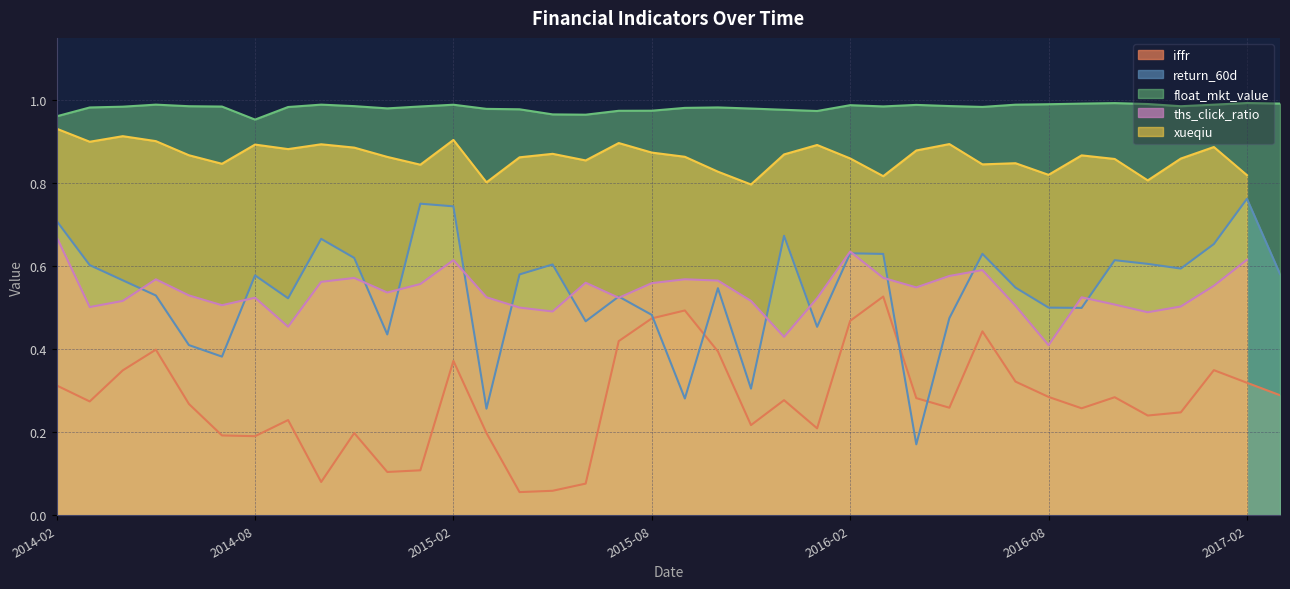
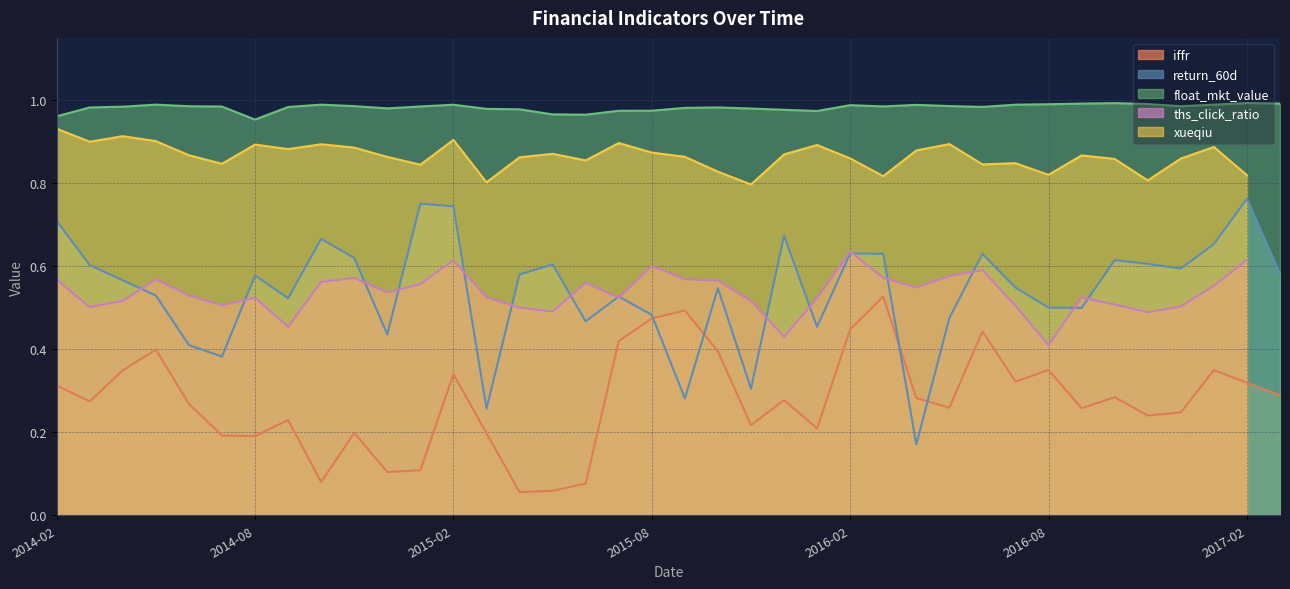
  {
    "iffr": {
      "2014-02": 0.31,
      "2014-08": 0.19,
-     "2015-02": 0.37,
+     "2015-02": 0.34,
      "2015-08": 0.47,
-     "2016-02": 0.47,
-     "2016-08": 0.29,
+     "2016-02": 0.45,
+     "2016-08": 0.35,
      "2017-02": 0.32
    },
    "return_60d": {
      "2014-02": 0.71,
      "2014-08": 0.58,
      "2015-02": 0.74,
      "2015-08": 0.48,
      "2016-08": 0.50,
      "2017-02": 0.76
    },
    "float_mkt_value": {
      "2014-02": 0.96,
      "2014-08": 0.95,
      "2015-02": 0.99,
      "2015-08": 0.97,
      "2016-02": 0.99,
      "2016-08": 0.99
    },
    "ths_click_ratio": {
-     "2014-02": 0.67,
+     "2014-02": 0.57,
      "2014-08": 0.52,
      "2015-02": 0.61,
-     "2015-08": 0.56,
+     "2015-08": 0.60,
      "2016-08": 0.41,
      "2017-02": 0.62
    },
    "xueqiu": {
      "2014-02": 0.93,
      "2014-08": 0.89,
      "2015-02": 0.90,
      "2015-08": 0.87,
      "2016-02": 0.86,
      "2016-08": 0.82,
      "2017-02": 0.82
    }
  }
